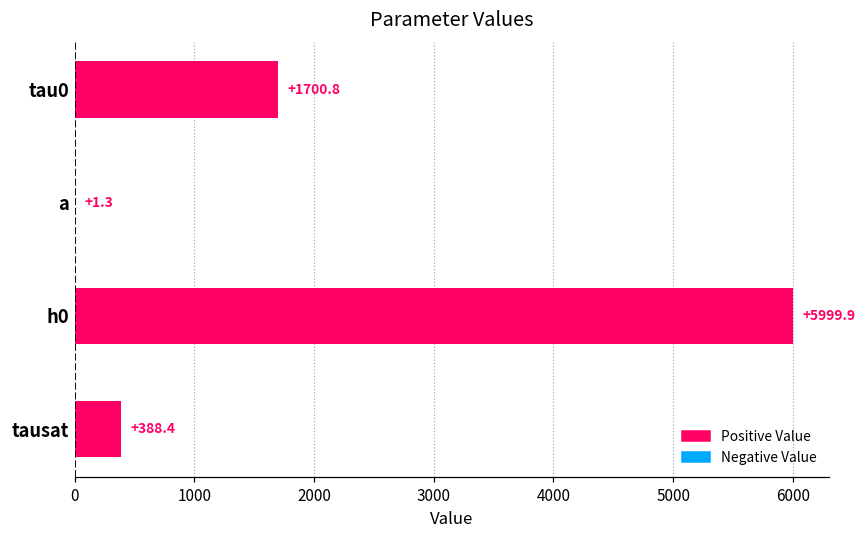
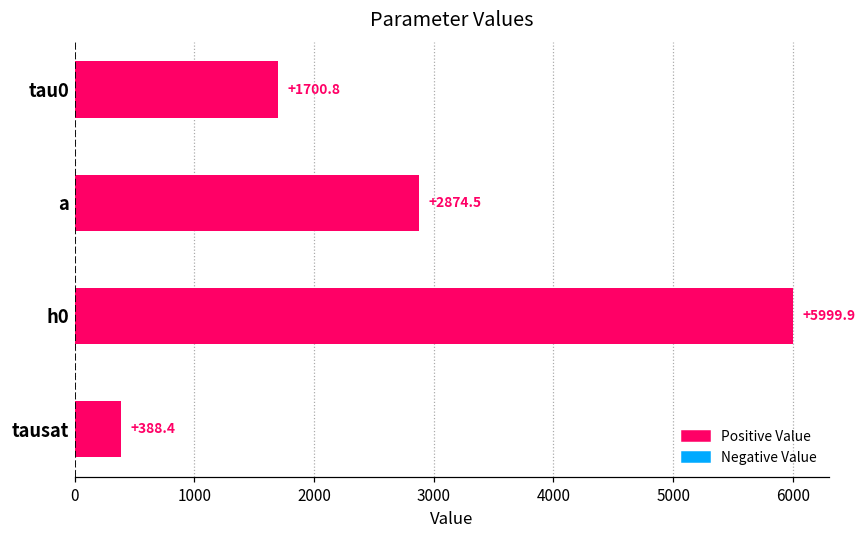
  {
    "tau0": "+1700.8",
-   "a": "+1.3",
+   "a": "+2874.5",
    "h0": "+5999.9",
    "tausat": "+388.4"
  }
